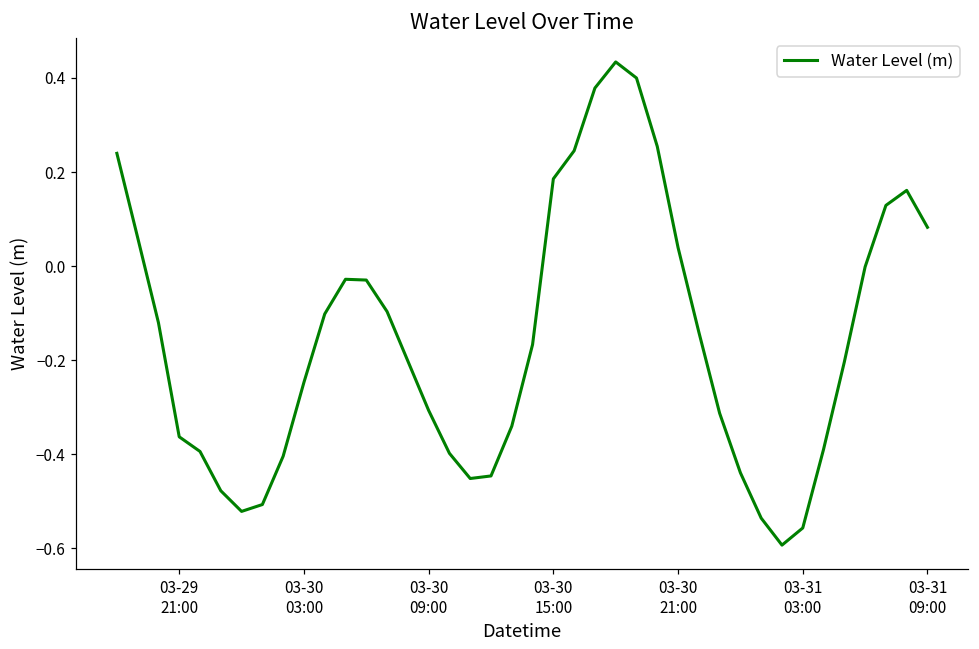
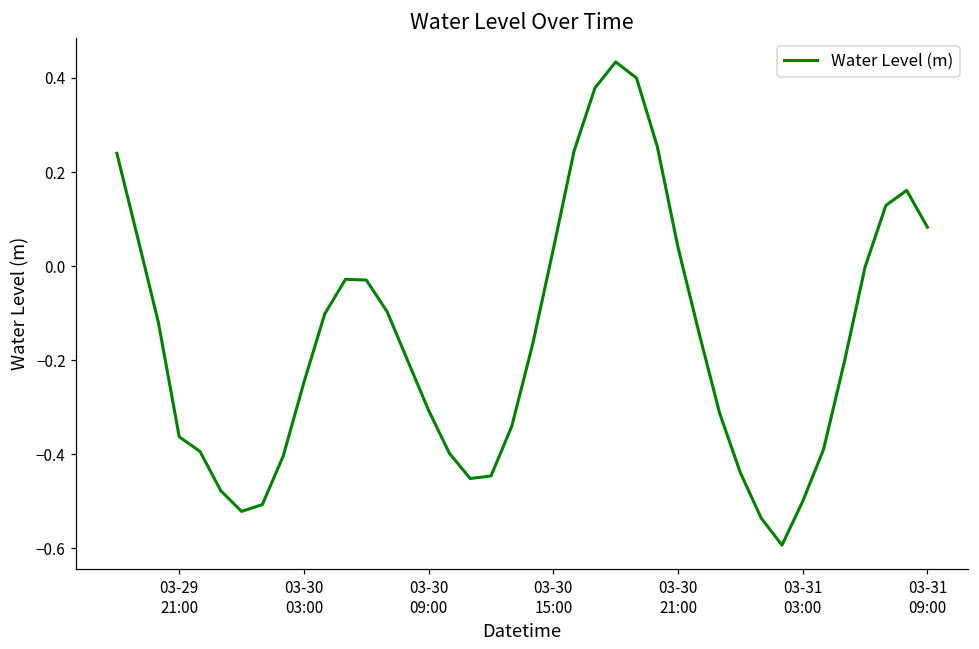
  {
    "03-29 21:00": -0.36,
    "03-30 03:00": -0.25,
    "03-30 09:00": -0.31,
-   "03-30 15:00": 0.19,
+   "03-30 15:00": 0.04,
    "03-30 21:00": 0.04,
-   "03-31 03:00": -0.56,
+   "03-31 03:00": -0.50,
    "03-31 09:00": 0.08
  }
